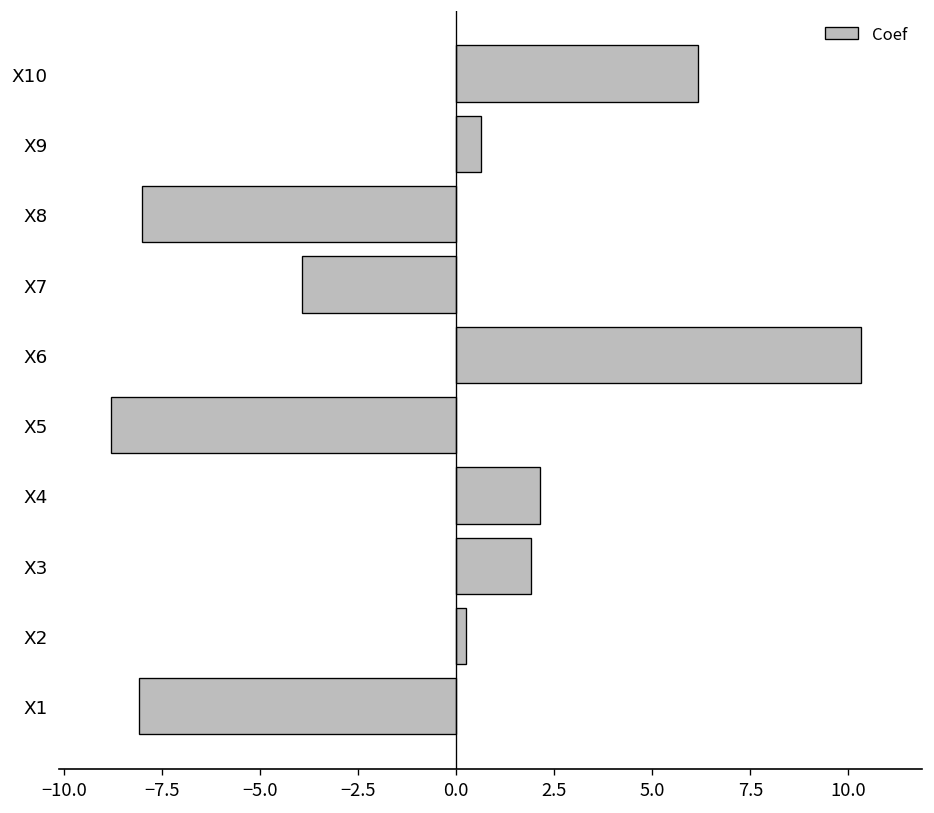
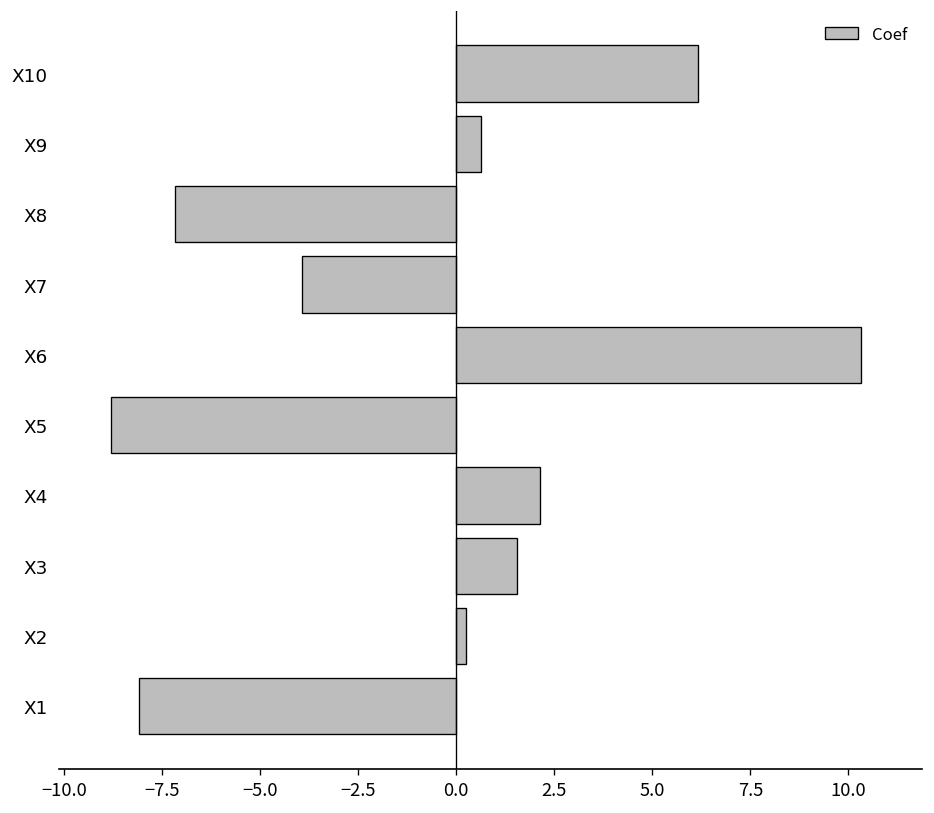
  {
    "X10": 6.2,
    "X9": 0.6,
-   "X8": -8.0,
+   "X8": -7.2,
    "X7": -3.9,
    "X6": 10.3,
    "X5": -8.8,
    "X4": 2.1,
-   "X3": 1.9,
+   "X3": 1.5,
    "X2": 0.2,
    "X1": -8.1
  }
